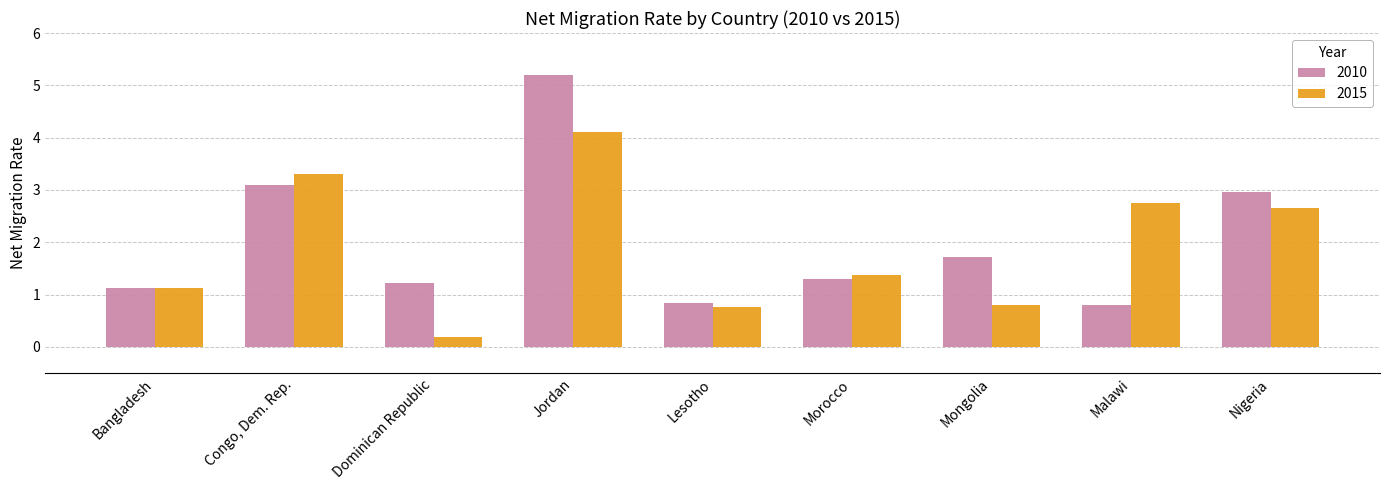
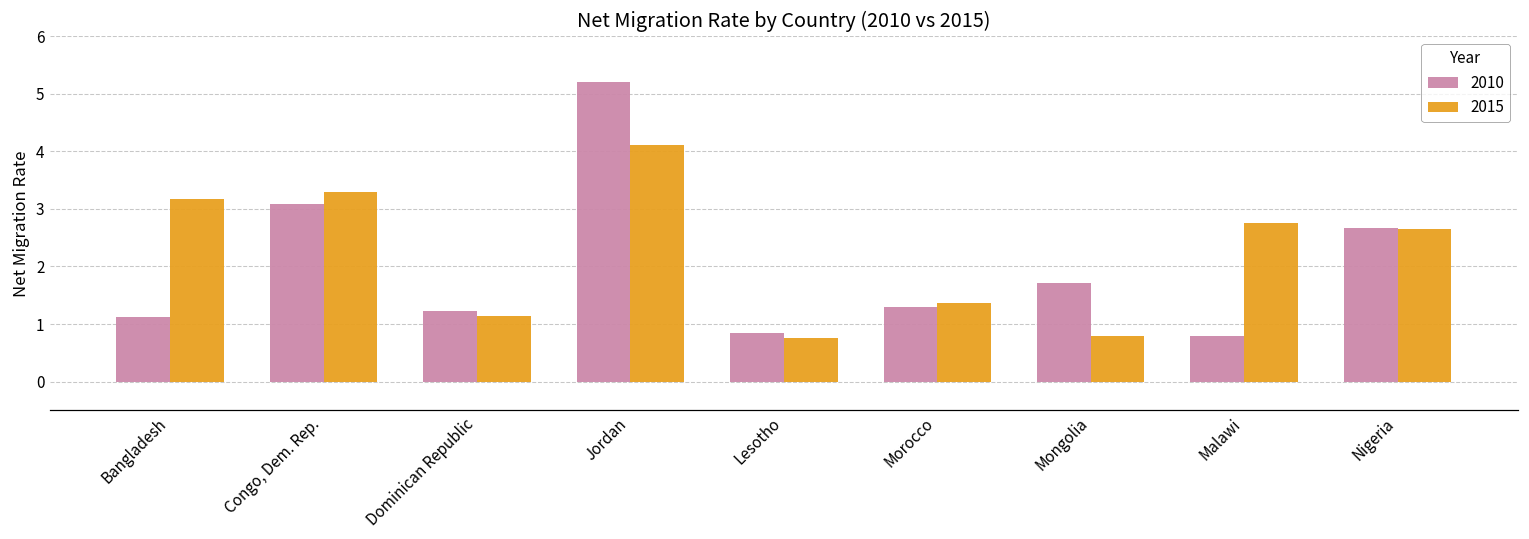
  {
    "2010": {
      "Bangladesh": 1.1,
      "Congo, Dem. Rep.": 3.1,
      "Dominican Republic": 1.2,
      "Jordan": 5.2,
      "Lesotho": 0.8,
      "Morocco": 1.3,
      "Mongolia": 1.7,
      "Malawi": 0.8,
-     "Nigeria": 3.0
+     "Nigeria": 2.7
    },
    "2015": {
-     "Bangladesh": 1.1,
+     "Bangladesh": 3.2,
      "Congo, Dem. Rep.": 3.3,
-     "Dominican Republic": 0.2,
+     "Dominican Republic": 1.1,
      "Jordan": 4.1,
      "Lesotho": 0.8,
      "Morocco": 1.4,
      "Mongolia": 0.8,
      "Malawi": 2.8,
      "Nigeria": 2.6
    }
  }
